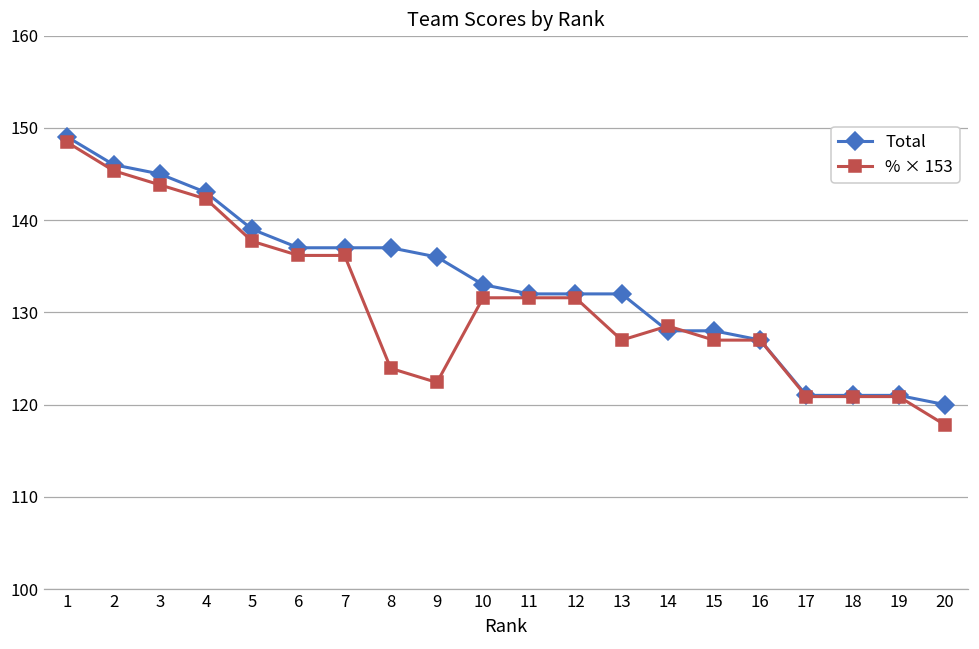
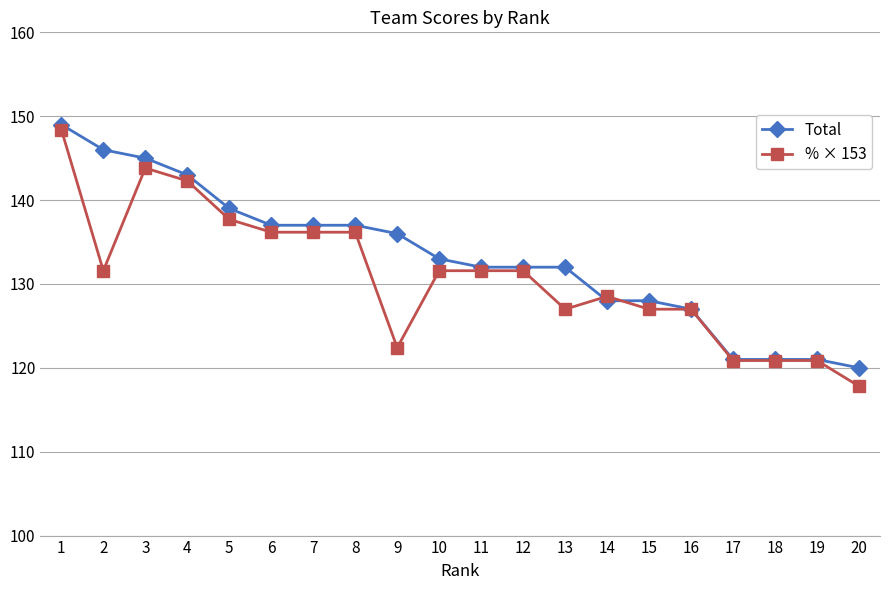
  {
    "Total": {
      "1": 149,
      "2": 146,
      "3": 145,
      "4": 143,
      "5": 139,
      "6": 137,
      "7": 137,
      "8": 137,
      "9": 136,
      "10": 133,
      "11": 132,
      "12": 132,
      "13": 132,
      "14": 128,
      "15": 128,
      "20": 120
    },
    "% × 153": {
      "1": 148,
-     "2": 145,
+     "2": 132,
      "3": 144,
      "4": 142,
      "5": 138,
      "6": 136,
      "7": 136,
-     "8": 124,
+     "8": 136,
      "9": 122,
      "10": 132,
      "11": 132,
      "12": 132,
      "13": 127,
      "14": 129,
      "15": 127,
      "20": 118
    }
  }
